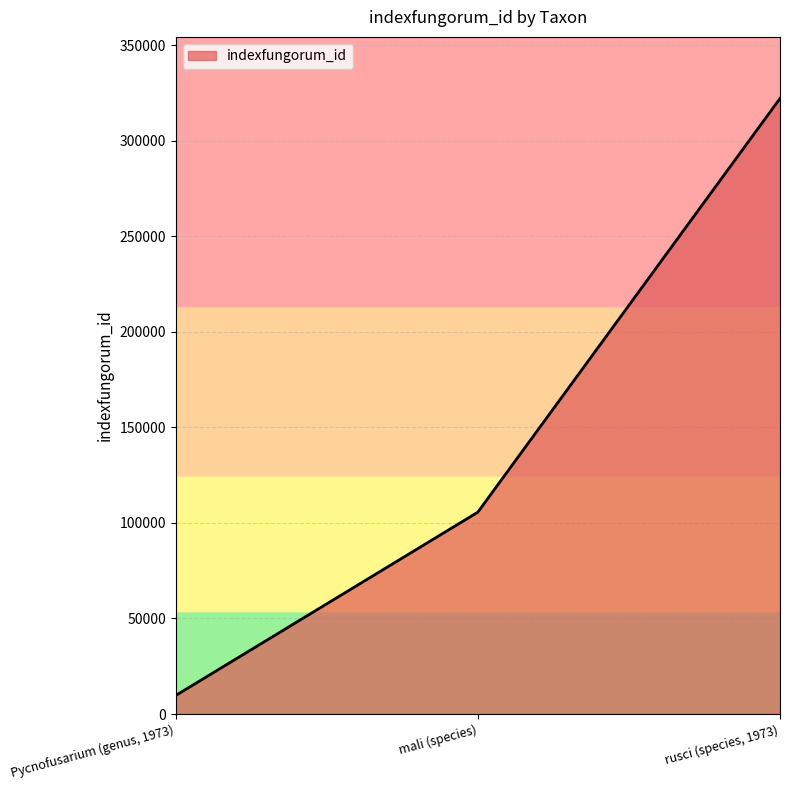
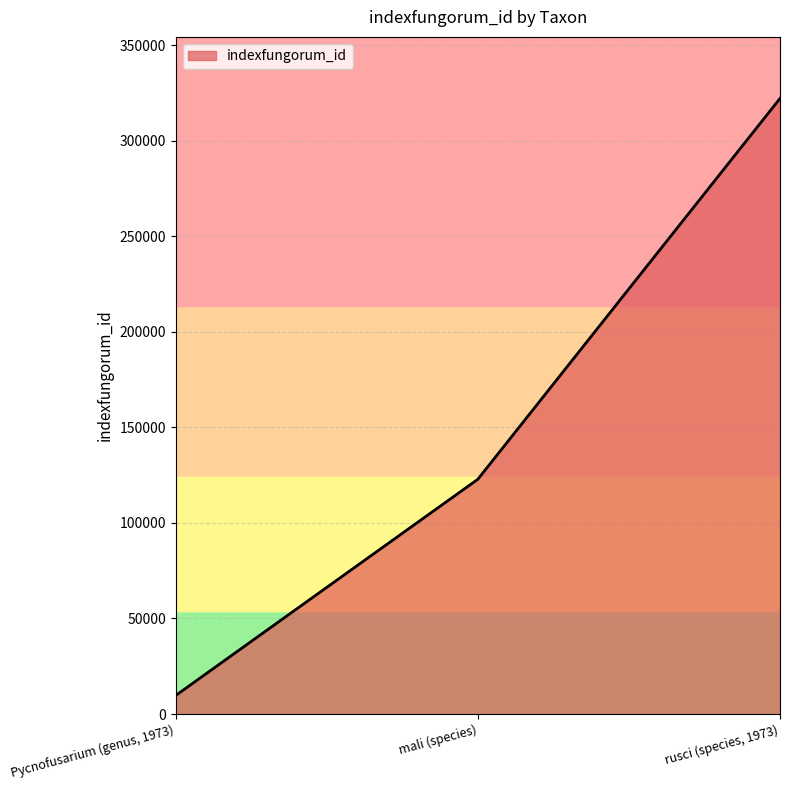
  {
    "Pycnofusarium (genus, 1973)": 10000,
-   "mali (species)": 106000,
+   "mali (species)": 123000,
    "rusci (species, 1973)": 322000
  }
